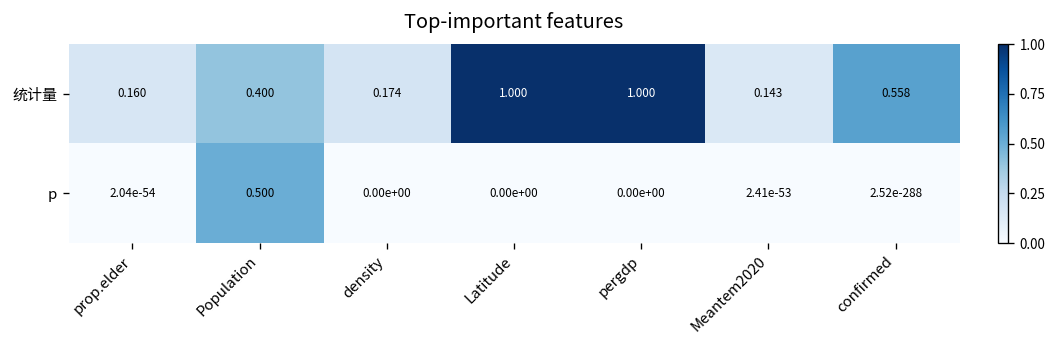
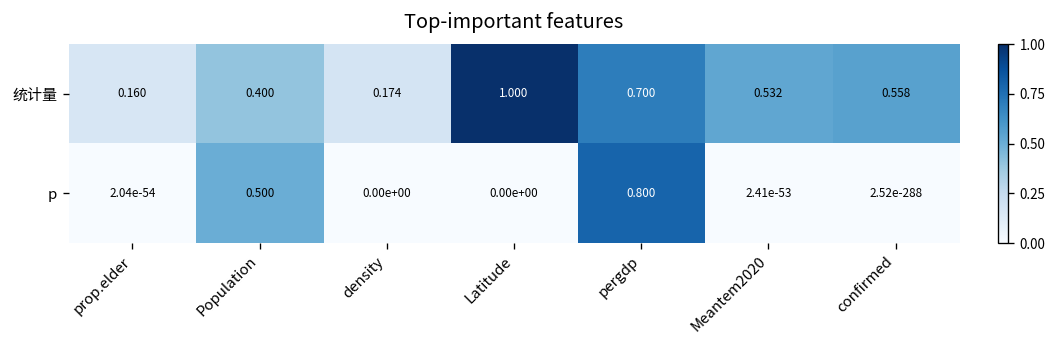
  {
    "统计量": {
      "prop.elder": "0.160",
      "Population": "0.400",
      "density": "0.174",
      "Latitude": "1.000",
-     "pergdp": "1.000",
-     "Meantem2020": "0.143",
+     "pergdp": "0.700",
+     "Meantem2020": "0.532",
      "confirmed": "0.558"
    },
    "p": {
      "prop.elder": "2.04e-54",
      "Population": "0.500",
      "density": "0.00e+00",
      "Latitude": "0.00e+00",
-     "pergdp": "0.00e+00",
+     "pergdp": "0.800",
      "Meantem2020": "2.41e-53",
      "confirmed": "2.52e-288"
    }
  }
